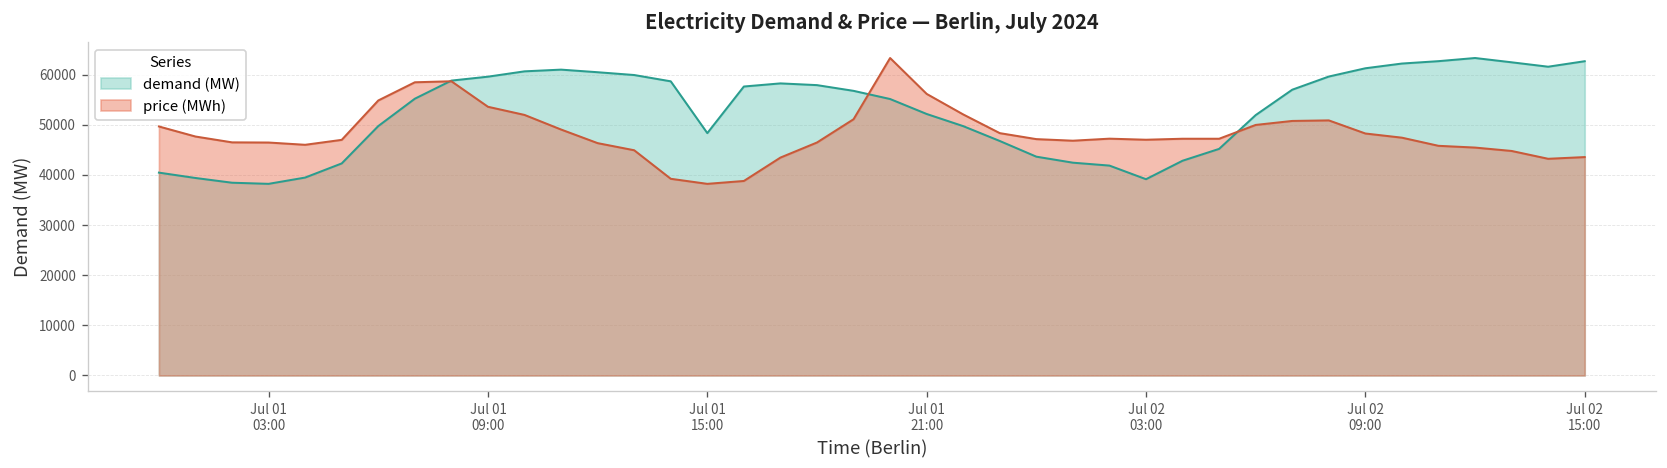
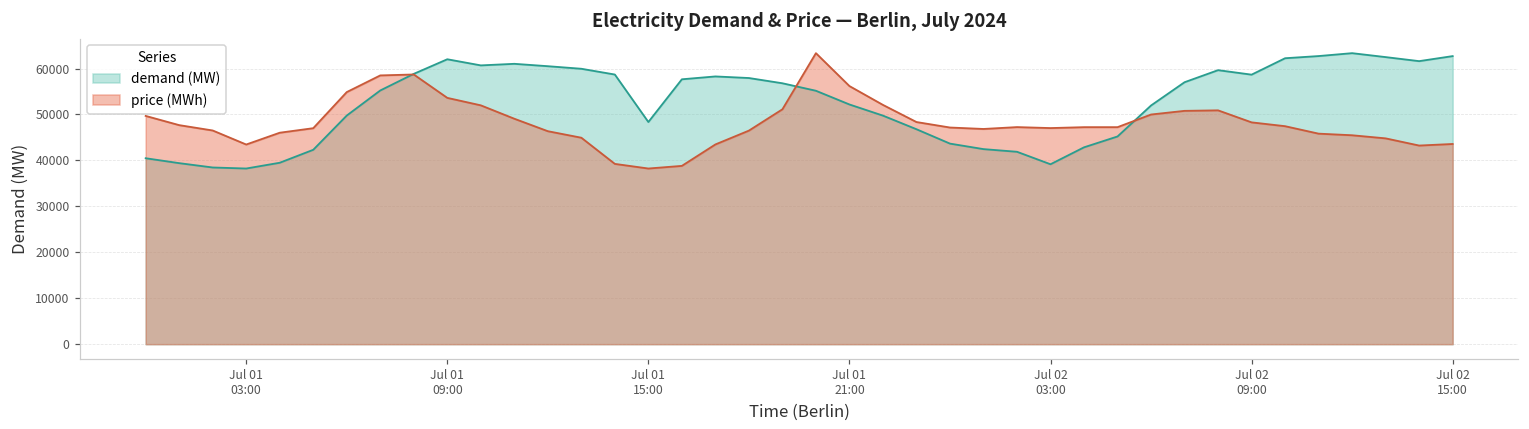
  {
    "demand (MW)": {
      "Jul 01 03:00": 38000,
-     "Jul 01 09:00": 60000,
+     "Jul 01 09:00": 62000,
      "Jul 01 15:00": 48000,
      "Jul 01 21:00": 52000,
      "Jul 02 03:00": 39000,
-     "Jul 02 09:00": 61000,
+     "Jul 02 09:00": 59000,
      "Jul 02 15:00": 63000
    },
    "price (MWh)": {
-     "Jul 01 03:00": 46000,
+     "Jul 01 03:00": 43000,
      "Jul 01 09:00": 54000,
      "Jul 01 15:00": 38000,
      "Jul 01 21:00": 56000,
      "Jul 02 03:00": 47000,
      "Jul 02 09:00": 48000,
      "Jul 02 15:00": 44000
    }
  }
